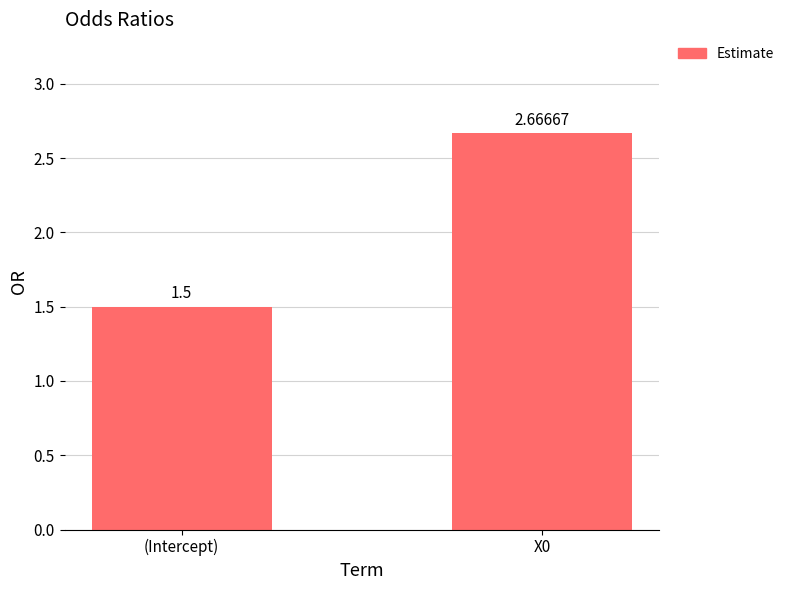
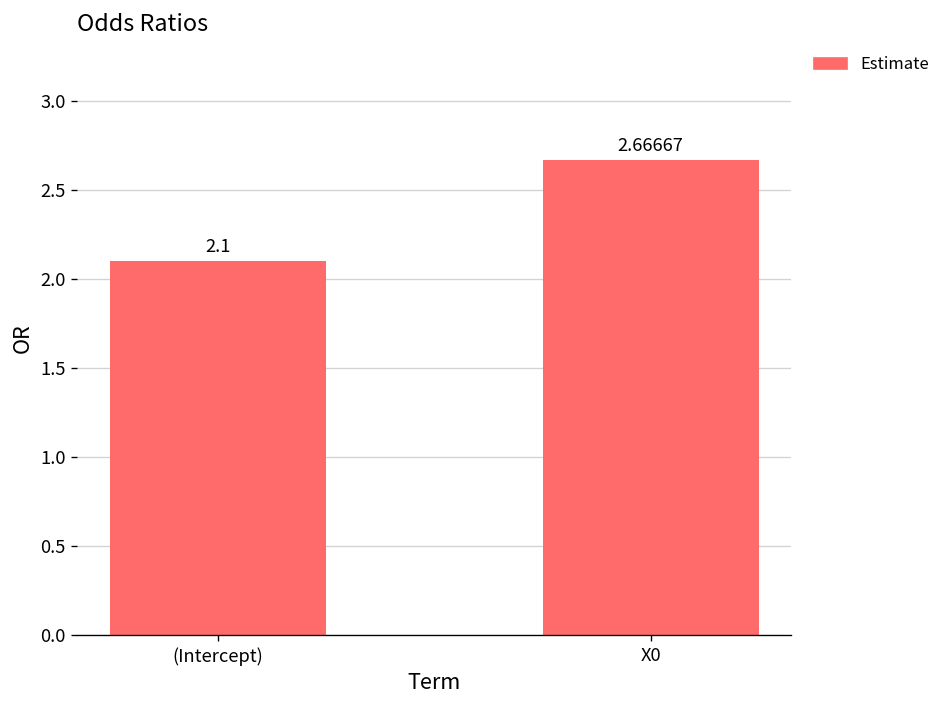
  {
-   "(Intercept)": 1.5,
+   "(Intercept)": 2.1,
    "X0": 2.66667
  }
